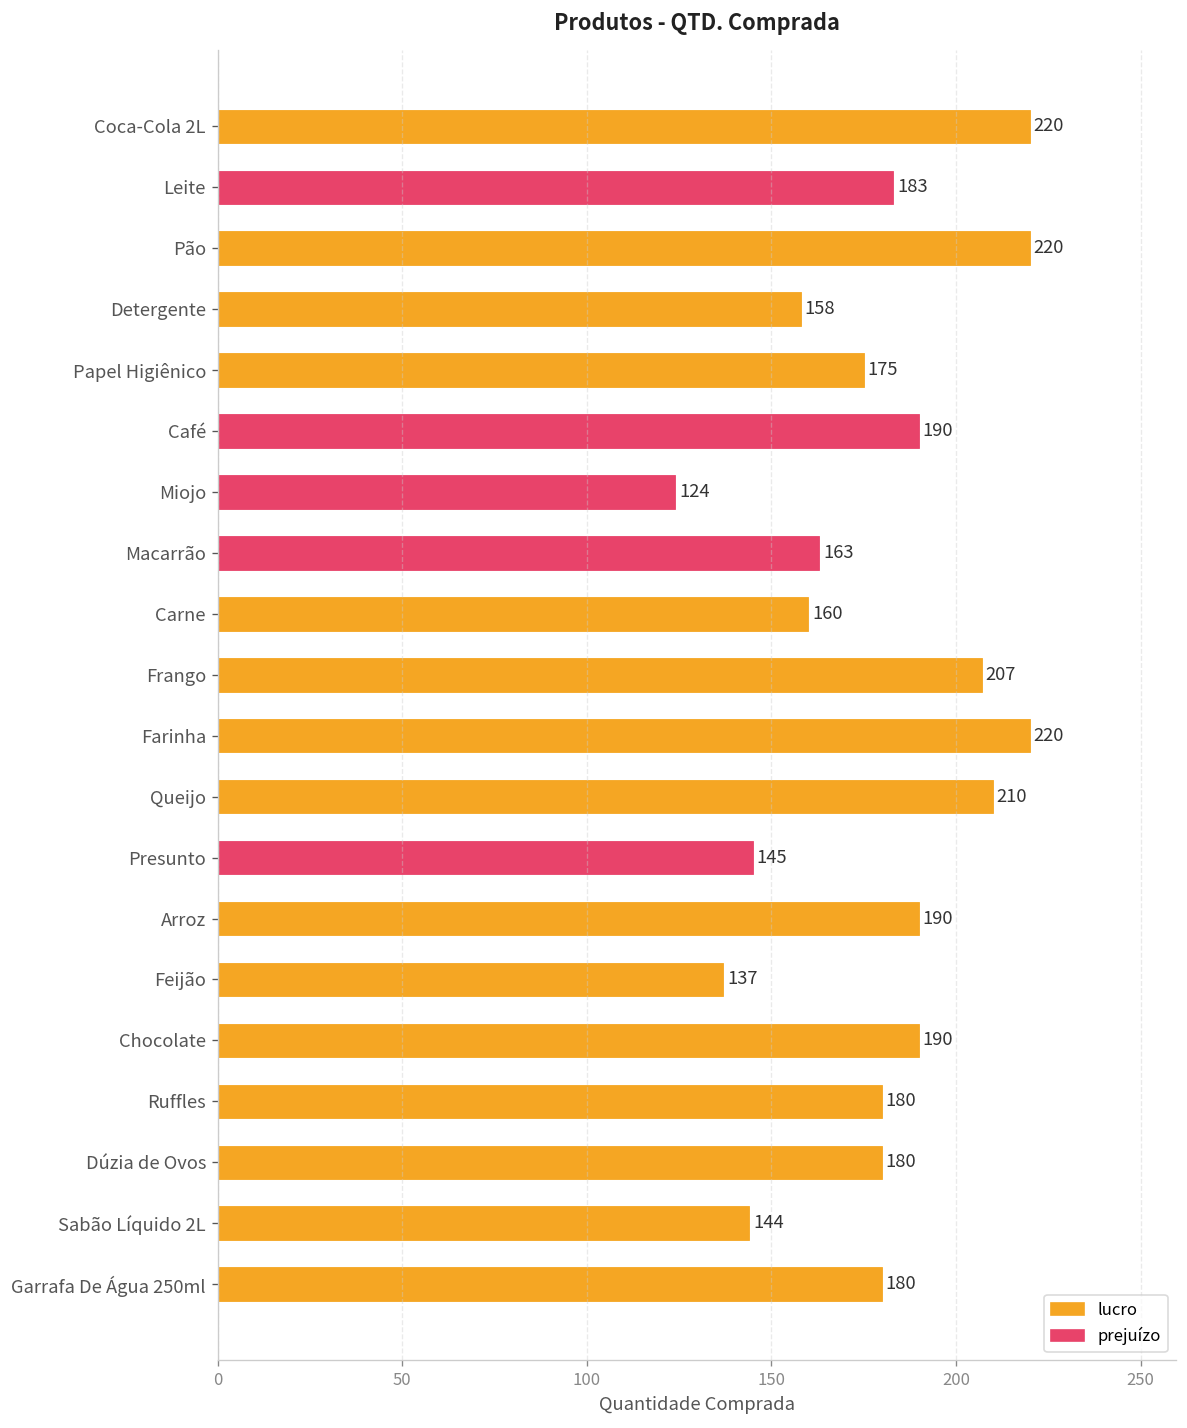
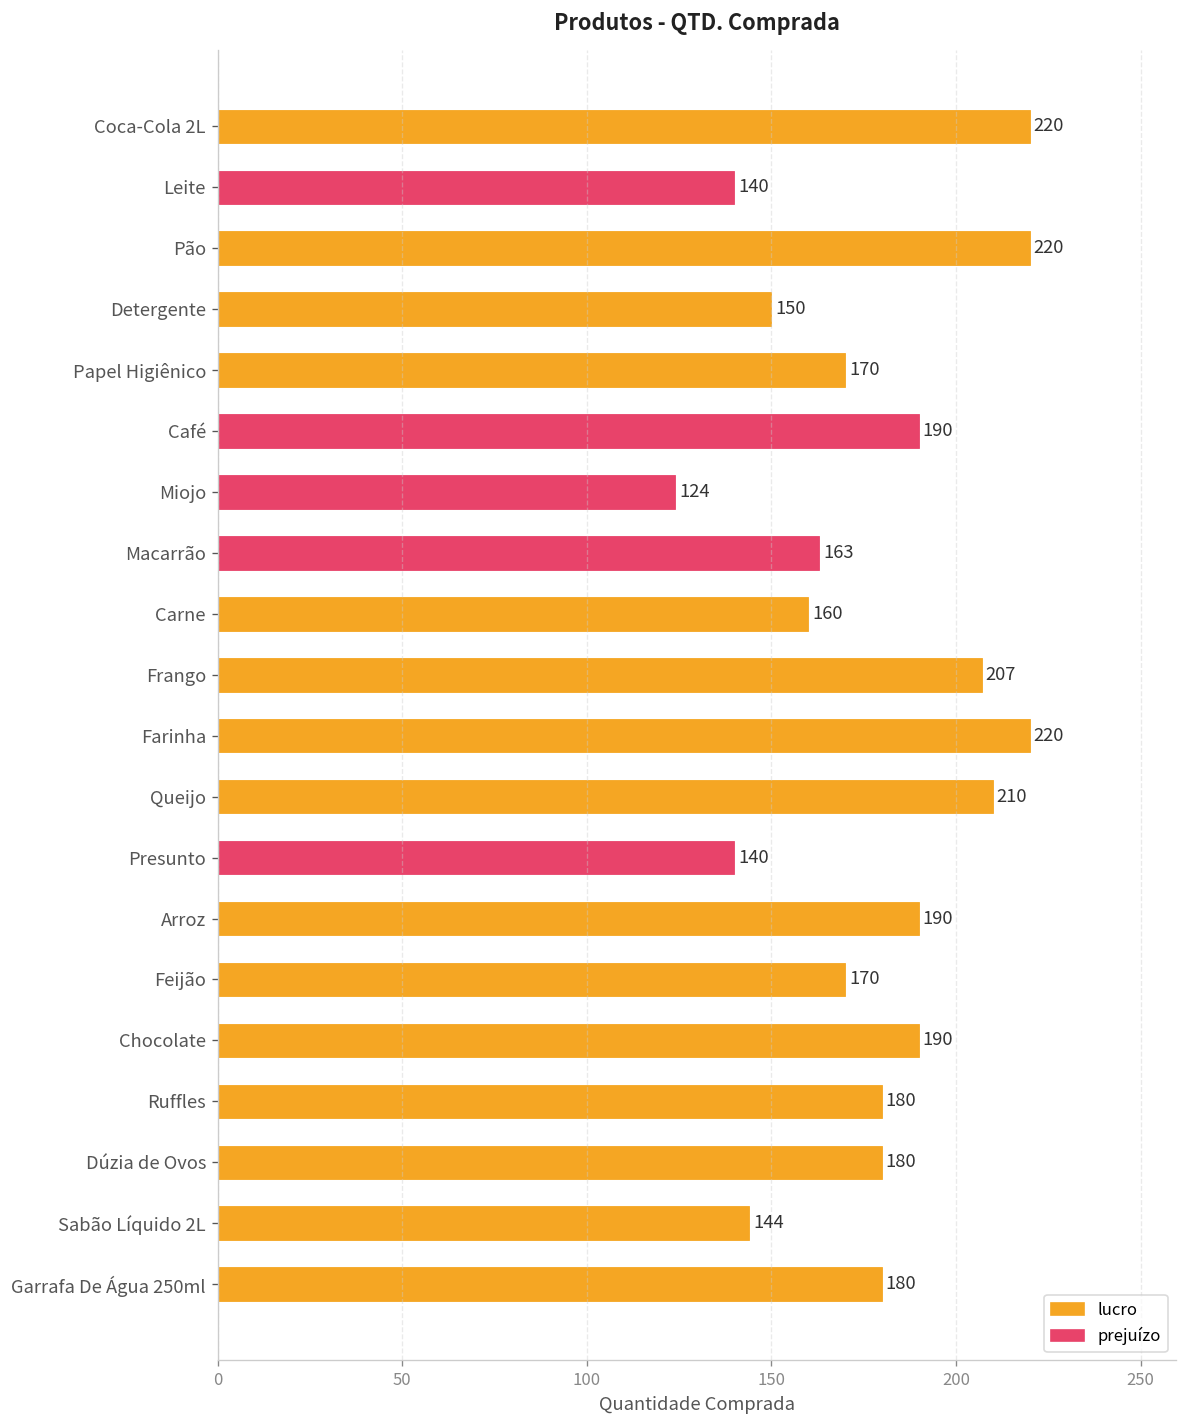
  {
    "Coca-Cola 2L": 220,
-   "Leite": 183,
+   "Leite": 140,
    "Pão": 220,
-   "Detergente": 158,
-   "Papel Higiênico": 175,
+   "Detergente": 150,
+   "Papel Higiênico": 170,
    "Café": 190,
    "Miojo": 124,
    "Macarrão": 163,
    "Carne": 160,
    "Frango": 207,
    "Farinha": 220,
    "Queijo": 210,
-   "Presunto": 145,
+   "Presunto": 140,
    "Arroz": 190,
-   "Feijão": 137,
+   "Feijão": 170,
    "Chocolate": 190,
    "Ruffles": 180,
    "Dúzia de Ovos": 180,
    "Sabão Líquido 2L": 144,
    "Garrafa De Água 250ml": 180
  }
